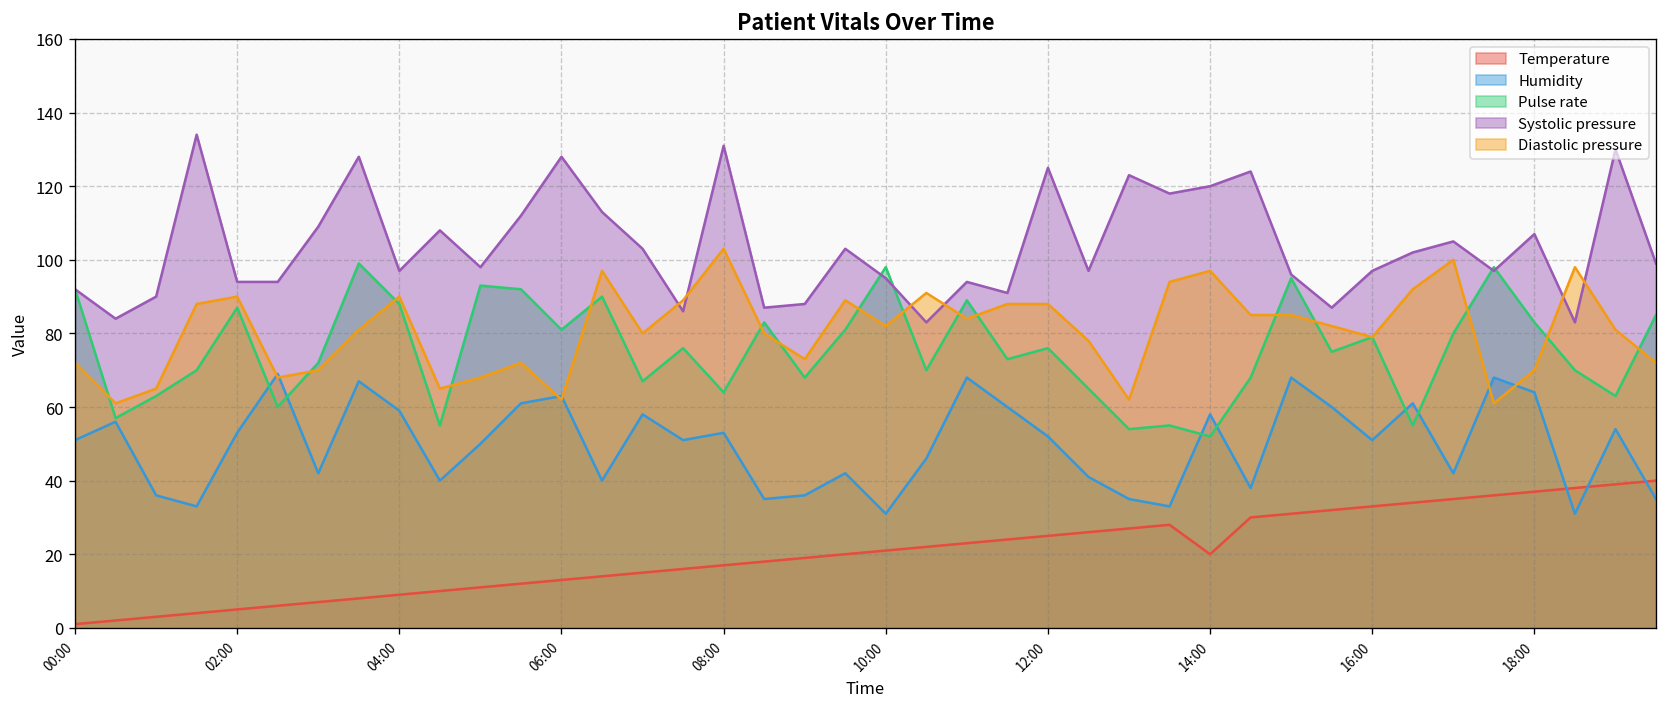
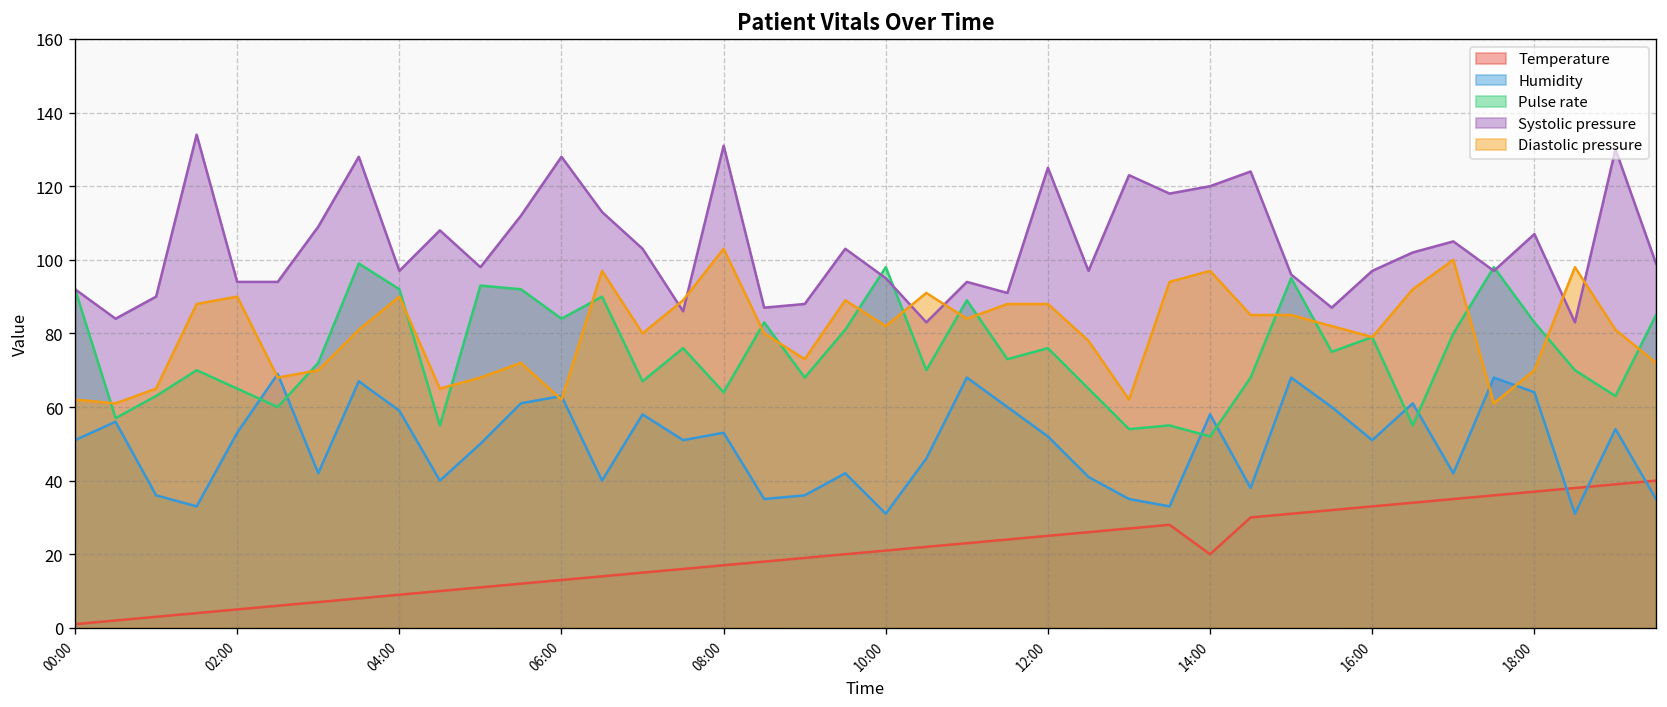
  {
    "Temperature": {
      "00:00": 1,
      "02:00": 5,
      "04:00": 9,
      "06:00": 13,
      "08:00": 17,
      "10:00": 21,
      "12:00": 25,
      "14:00": 20,
      "16:00": 33,
      "18:00": 37
    },
    "Humidity": {
      "00:00": 51,
      "02:00": 53,
      "04:00": 59,
      "06:00": 63,
      "08:00": 53,
      "10:00": 31,
      "12:00": 52,
      "14:00": 58,
      "16:00": 51,
      "18:00": 64
    },
    "Pulse rate": {
-     "02:00": 87,
-     "04:00": 88,
-     "06:00": 81,
+     "02:00": 65,
+     "04:00": 92,
+     "06:00": 84,
      "08:00": 64,
      "10:00": 98,
      "12:00": 76,
      "14:00": 52,
      "18:00": 83
    },
    "Systolic pressure": {
      "02:00": 94,
      "04:00": 97,
      "06:00": 128,
      "08:00": 131,
      "10:00": 95,
      "12:00": 125,
      "14:00": 120,
      "16:00": 97,
      "18:00": 107
    },
    "Diastolic pressure": {
-     "00:00": 72,
+     "00:00": 62,
      "02:00": 90,
      "04:00": 90,
      "06:00": 62,
      "08:00": 103,
      "10:00": 82,
      "12:00": 88,
      "14:00": 97,
      "18:00": 70
    }
  }
